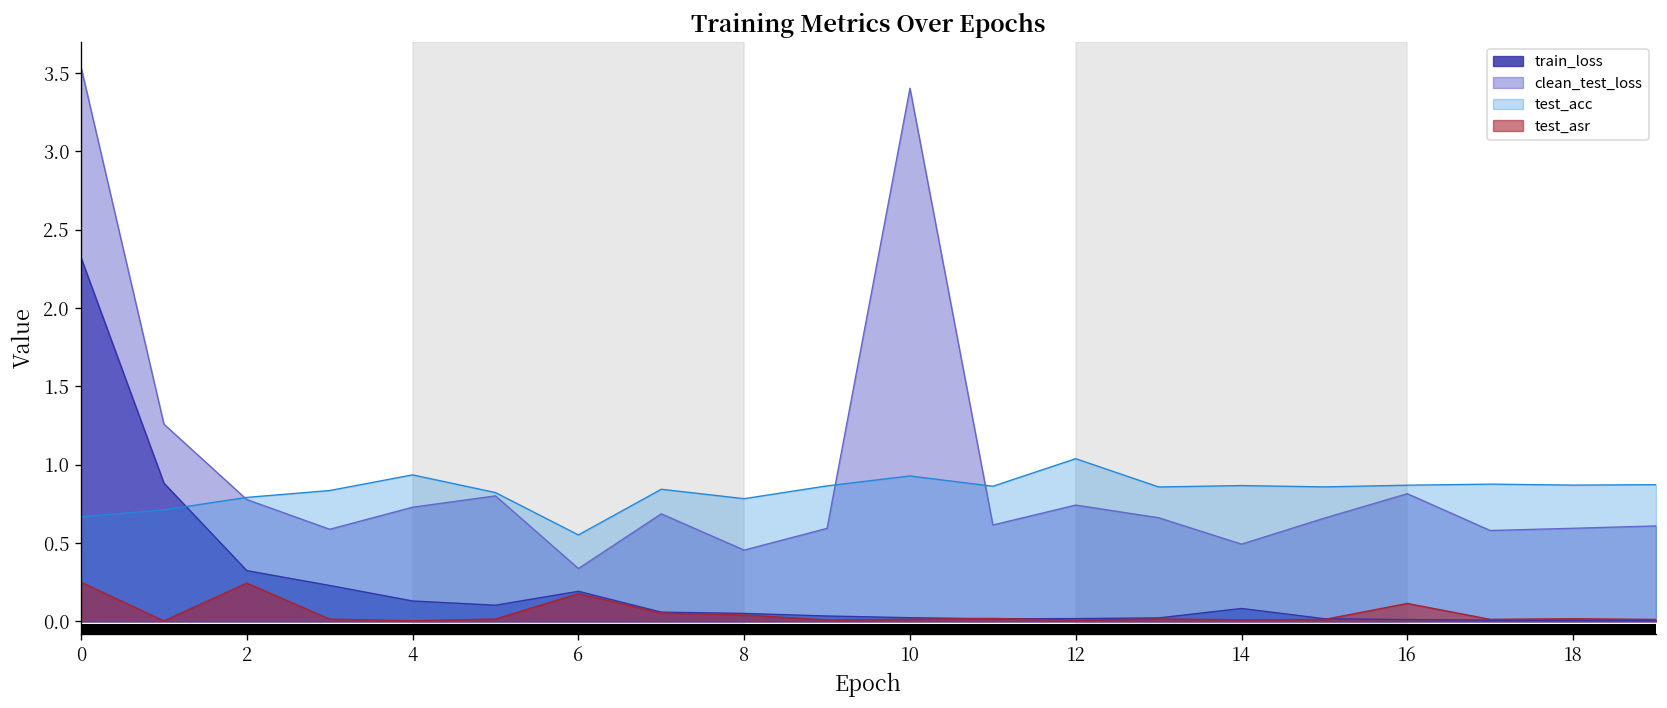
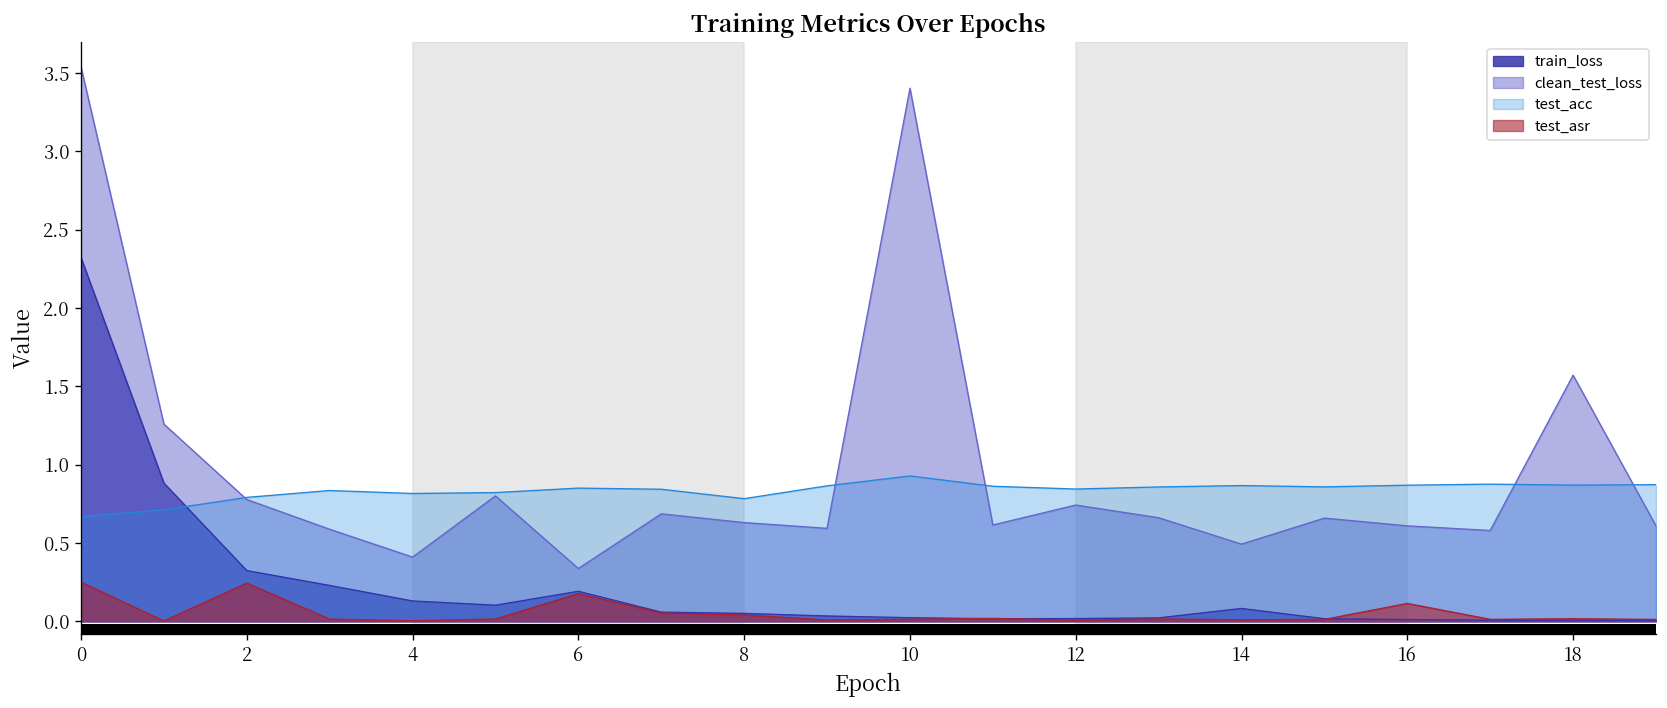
  {
    "train_loss": {
      "0": 2.32,
      "2": 0.32,
      "4": 0.13,
      "14": 0.08,
      "16": 0.01
    },
    "clean_test_loss": {
      "0": 3.54,
-     "4": 0.73,
+     "4": 0.41,
      "6": 0.34,
-     "8": 0.45,
+     "8": 0.63,
      "10": 3.40,
      "12": 0.74,
      "14": 0.49,
-     "16": 0.81,
-     "18": 0.59
+     "16": 0.61,
+     "18": 1.57
    },
    "test_acc": {
      "0": 0.67,
-     "4": 0.94,
-     "6": 0.55,
+     "4": 0.82,
+     "6": 0.85,
      "8": 0.78,
      "10": 0.93,
-     "12": 1.04,
+     "12": 0.84,
      "14": 0.87,
      "16": 0.87,
      "18": 0.87
    },
    "test_asr": {
      "0": 0.25,
      "2": 0.24,
      "4": 0.00,
      "14": 0.01,
      "16": 0.11
    }
  }
